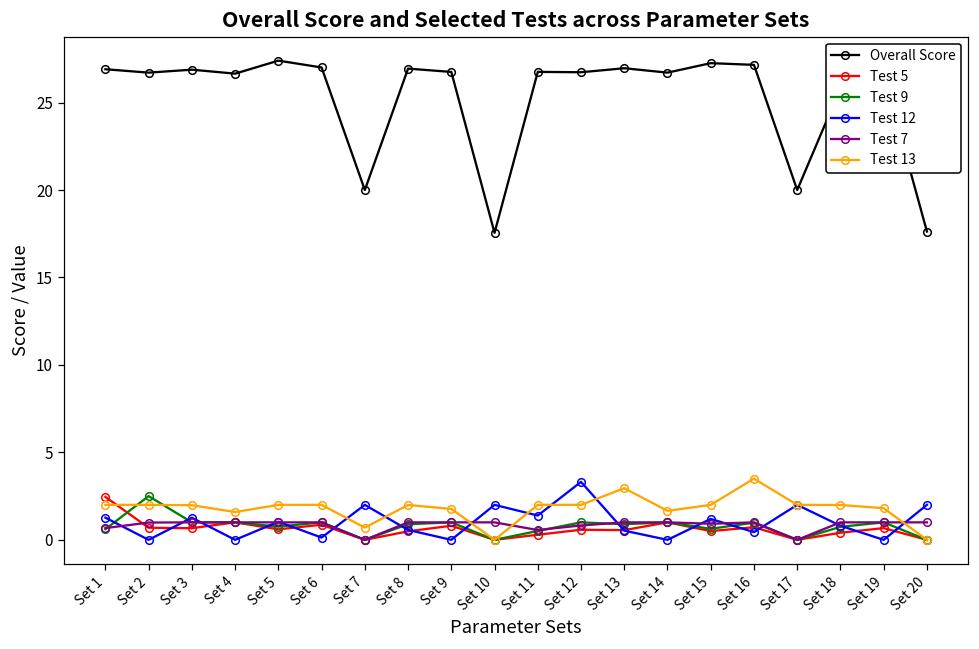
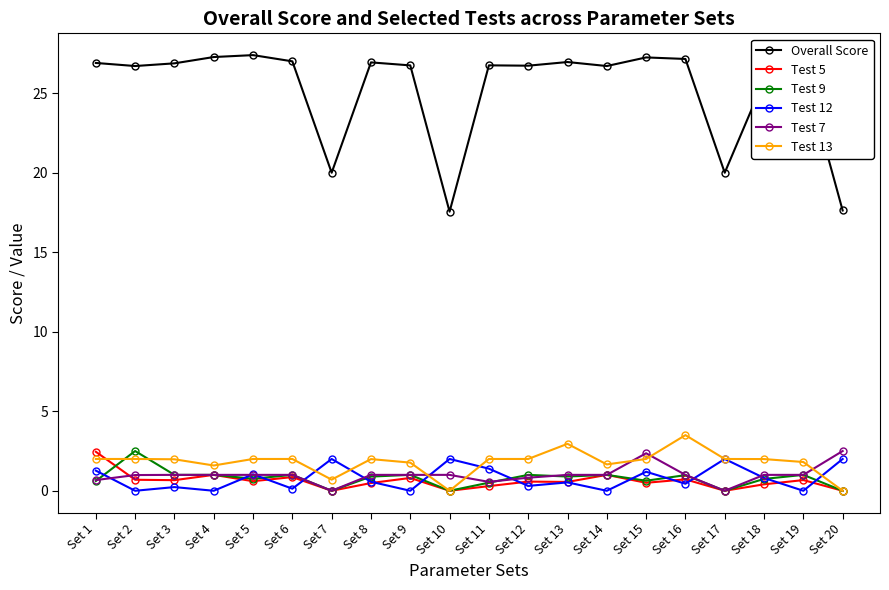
  {
    "Overall Score": {
      "Set 1": 26.9,
      "Set 2": 26.7,
      "Set 3": 26.9,
-     "Set 4": 26.7,
+     "Set 4": 27.3,
      "Set 5": 27.4,
      "Set 6": 27.0,
      "Set 7": 20.0,
      "Set 8": 26.9,
      "Set 9": 26.8,
      "Set 10": 17.6,
      "Set 11": 26.8,
      "Set 12": 26.7,
      "Set 13": 27.0,
      "Set 14": 26.7,
      "Set 15": 27.3,
      "Set 16": 27.2,
      "Set 17": 20.0,
      "Set 20": 17.6
    },
    "Test 5": {
      "Set 1": 2.5,
      "Set 2": 0.7,
      "Set 3": 0.7,
      "Set 9": 0.8,
      "Set 11": 0.3,
      "Set 12": 0.6,
      "Set 16": 0.7,
      "Set 18": 0.4,
      "Set 19": 0.7
    },
    "Test 9": {
      "Set 2": 2.5,
      "Set 12": 1.0
    },
    "Test 12": {
      "Set 1": 1.3,
      "Set 2": 0.0,
-     "Set 3": 1.3,
+     "Set 3": 0.2,
      "Set 4": 0.0,
      "Set 6": 0.1,
      "Set 7": 2.0,
      "Set 9": 0.0,
      "Set 10": 2.0,
      "Set 11": 1.4,
-     "Set 12": 3.3,
+     "Set 12": 0.3,
      "Set 14": 0.0,
      "Set 15": 1.2,
      "Set 16": 0.4,
      "Set 19": 0.0,
      "Set 20": 2.0
    },
    "Test 7": {
      "Set 2": 1.0,
      "Set 10": 1.0,
      "Set 12": 0.8,
-     "Set 15": 0.9,
+     "Set 15": 2.4,
      "Set 18": 1.0,
-     "Set 20": 1.0
+     "Set 20": 2.5
    },
    "Test 13": {
      "Set 1": 2.0,
      "Set 2": 2.0,
      "Set 3": 2.0,
      "Set 4": 1.6,
      "Set 5": 2.0,
      "Set 6": 2.0,
      "Set 7": 0.7,
      "Set 8": 2.0,
      "Set 9": 1.8,
      "Set 11": 2.0,
      "Set 12": 2.0,
      "Set 13": 3.0,
      "Set 14": 1.7,
      "Set 15": 2.0,
      "Set 16": 3.5,
      "Set 18": 2.0,
      "Set 19": 1.8
    }
  }
